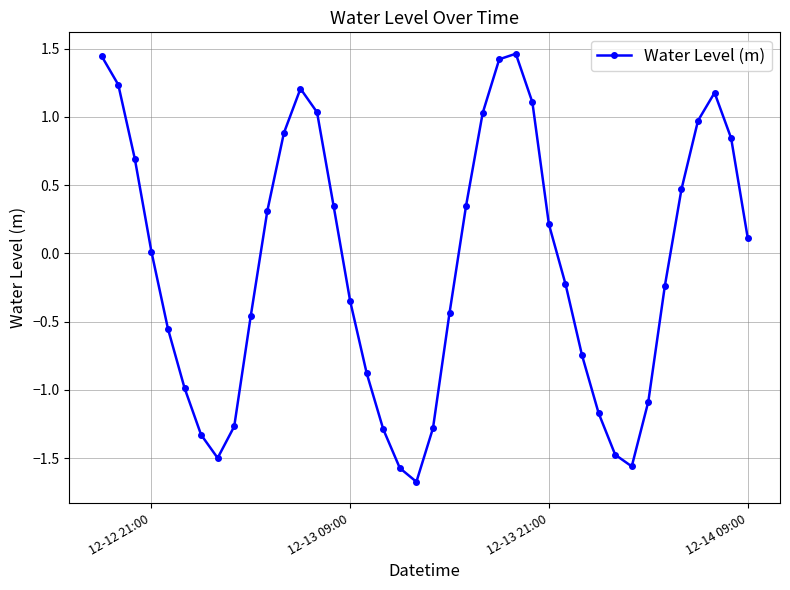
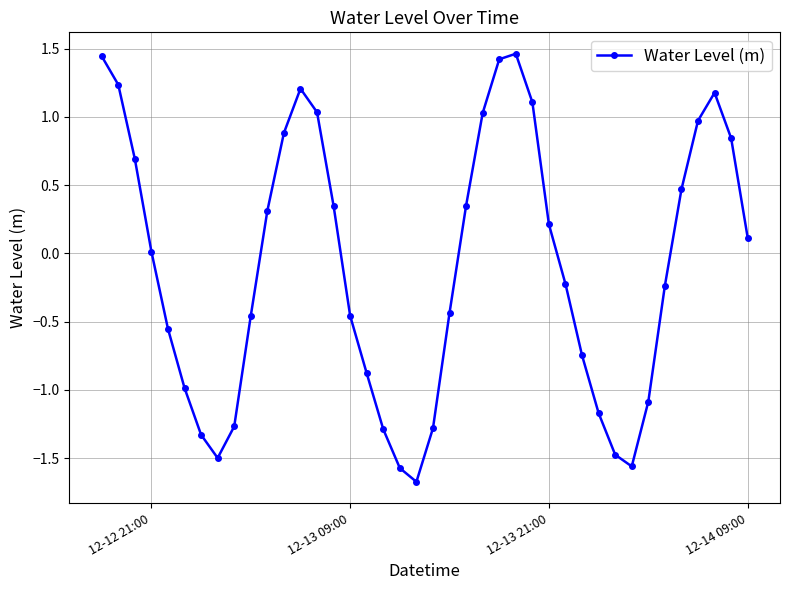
  {
    "12-12 21:00": 0.01,
-   "12-13 09:00": -0.35,
+   "12-13 09:00": -0.46,
    "12-13 21:00": 0.21,
    "12-14 09:00": 0.11
  }
